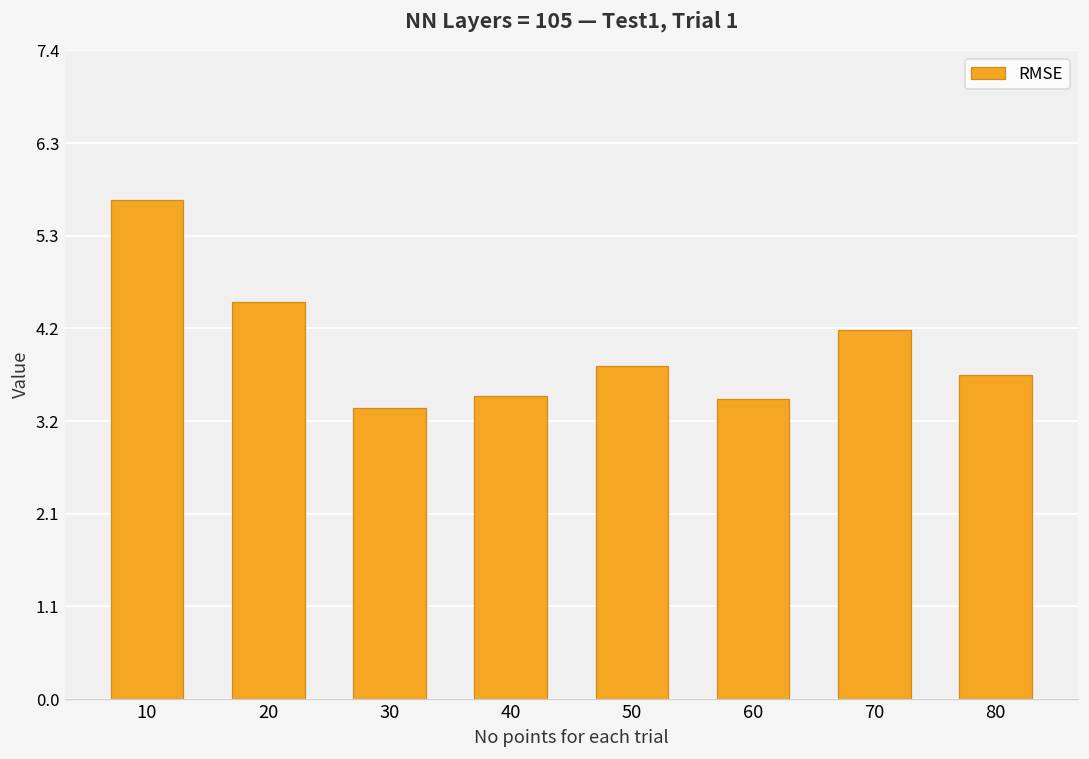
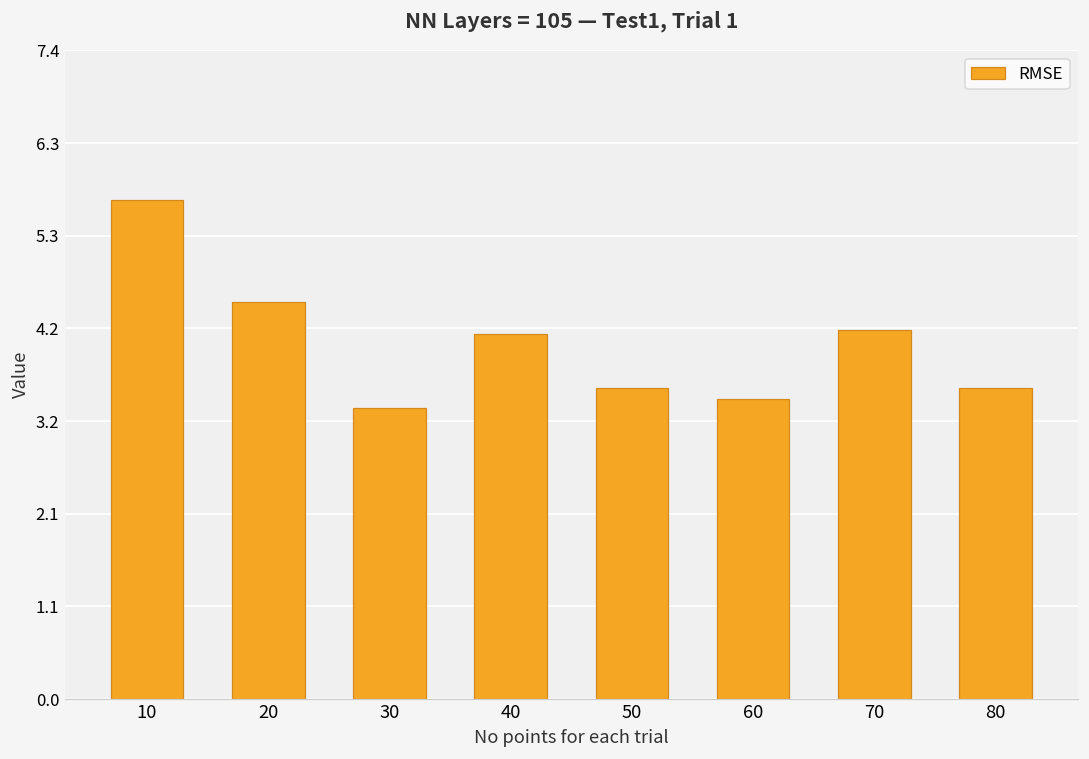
  {
    "10": 5.7,
    "20": 4.5,
    "30": 3.3,
-   "40": 3.4,
-   "50": 3.8,
+   "40": 4.1,
+   "50": 3.5,
    "60": 3.4,
    "70": 4.2,
-   "80": 3.7
+   "80": 3.5
  }
